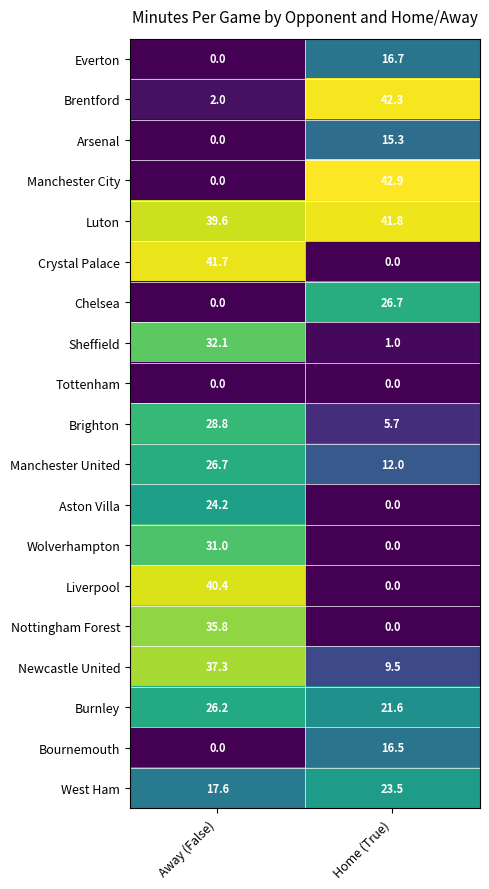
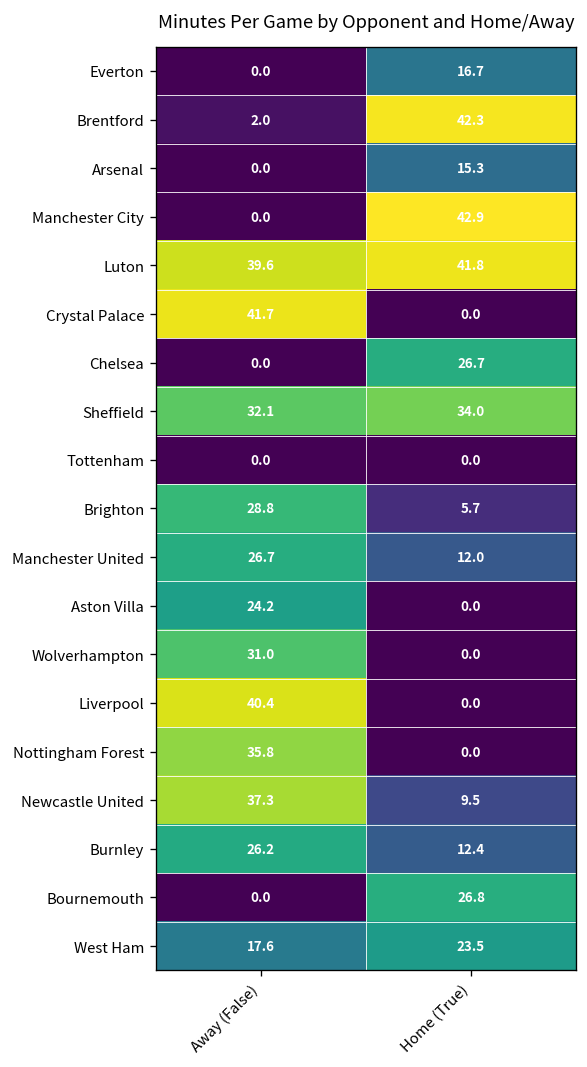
  {
    "Everton": {
      "Away (False)": 0.0,
      "Home (True)": 16.7
    },
    "Brentford": {
      "Away (False)": 2.0,
      "Home (True)": 42.3
    },
    "Arsenal": {
      "Away (False)": 0.0,
      "Home (True)": 15.3
    },
    "Manchester City": {
      "Away (False)": 0.0,
      "Home (True)": 42.9
    },
    "Luton": {
      "Away (False)": 39.6,
      "Home (True)": 41.8
    },
    "Crystal Palace": {
      "Away (False)": 41.7,
      "Home (True)": 0.0
    },
    "Chelsea": {
      "Away (False)": 0.0,
      "Home (True)": 26.7
    },
    "Sheffield": {
      "Away (False)": 32.1,
-     "Home (True)": 1.0
+     "Home (True)": 34.0
    },
    "Tottenham": {
      "Away (False)": 0.0,
      "Home (True)": 0.0
    },
    "Brighton": {
      "Away (False)": 28.8,
      "Home (True)": 5.7
    },
    "Manchester United": {
      "Away (False)": 26.7,
      "Home (True)": 12.0
    },
    "Aston Villa": {
      "Away (False)": 24.2,
      "Home (True)": 0.0
    },
    "Wolverhampton": {
      "Away (False)": 31.0,
      "Home (True)": 0.0
    },
    "Liverpool": {
      "Away (False)": 40.4,
      "Home (True)": 0.0
    },
    "Nottingham Forest": {
      "Away (False)": 35.8,
      "Home (True)": 0.0
    },
    "Newcastle United": {
      "Away (False)": 37.3,
      "Home (True)": 9.5
    },
    "Burnley": {
      "Away (False)": 26.2,
-     "Home (True)": 21.6
+     "Home (True)": 12.4
    },
    "Bournemouth": {
      "Away (False)": 0.0,
-     "Home (True)": 16.5
+     "Home (True)": 26.8
    },
    "West Ham": {
      "Away (False)": 17.6,
      "Home (True)": 23.5
    }
  }
